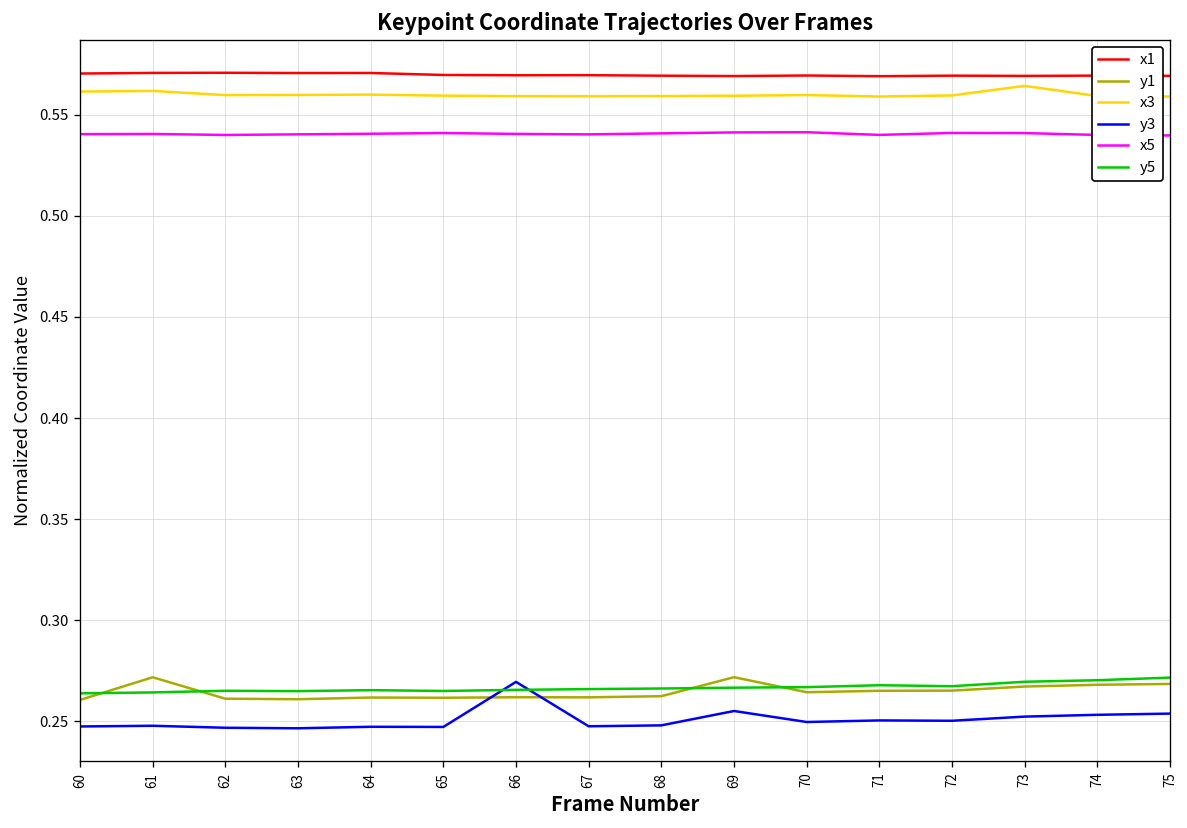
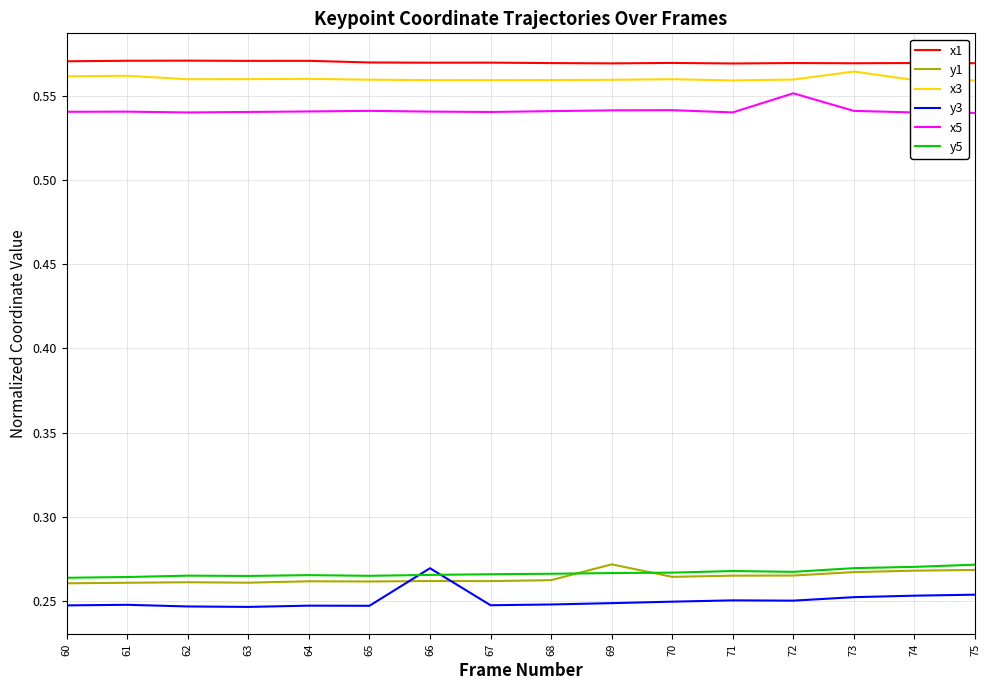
  {
    "x1": {
      "60": 0.570,
      "61": 0.571,
      "62": 0.571,
      "63": 0.571,
      "64": 0.571,
      "65": 0.570,
      "66": 0.570,
      "67": 0.570,
      "68": 0.569,
      "69": 0.569,
      "70": 0.569,
      "71": 0.569,
      "72": 0.569,
      "73": 0.569,
      "75": 0.569
    },
    "y1": {
      "60": 0.261,
-     "61": 0.272,
+     "61": 0.261,
      "62": 0.261,
      "63": 0.261,
      "64": 0.262,
      "65": 0.262,
      "66": 0.262,
      "67": 0.262,
      "68": 0.262,
      "69": 0.272,
      "70": 0.264,
      "71": 0.265,
      "72": 0.265,
      "73": 0.267,
      "74": 0.268,
      "75": 0.268
    },
    "x3": {
      "60": 0.562,
      "61": 0.562,
      "62": 0.560,
      "63": 0.560,
      "64": 0.560,
      "65": 0.559,
      "66": 0.559,
      "67": 0.559,
      "68": 0.559,
      "69": 0.559,
      "70": 0.560,
      "71": 0.559,
      "72": 0.560,
      "73": 0.564,
      "75": 0.559
    },
    "y3": {
      "60": 0.247,
      "61": 0.248,
      "62": 0.247,
      "63": 0.246,
      "64": 0.247,
      "65": 0.247,
      "66": 0.269,
      "67": 0.247,
      "68": 0.248,
-     "69": 0.255,
+     "69": 0.249,
      "70": 0.250,
      "71": 0.250,
      "72": 0.250,
      "73": 0.252,
      "74": 0.253,
      "75": 0.254
    },
    "x5": {
      "60": 0.540,
      "61": 0.541,
      "62": 0.540,
      "63": 0.540,
      "64": 0.541,
      "65": 0.541,
      "66": 0.541,
      "67": 0.540,
      "68": 0.541,
      "69": 0.541,
      "70": 0.541,
      "71": 0.540,
-     "72": 0.541,
+     "72": 0.551,
      "73": 0.541,
      "75": 0.540
    },
    "y5": {
      "60": 0.264,
      "61": 0.264,
      "62": 0.265,
      "63": 0.265,
      "64": 0.265,
      "65": 0.265,
      "66": 0.265,
      "67": 0.266,
      "68": 0.266,
      "69": 0.267,
      "70": 0.267,
      "71": 0.268,
      "72": 0.267,
      "73": 0.270,
      "74": 0.270,
      "75": 0.272
    }
  }
